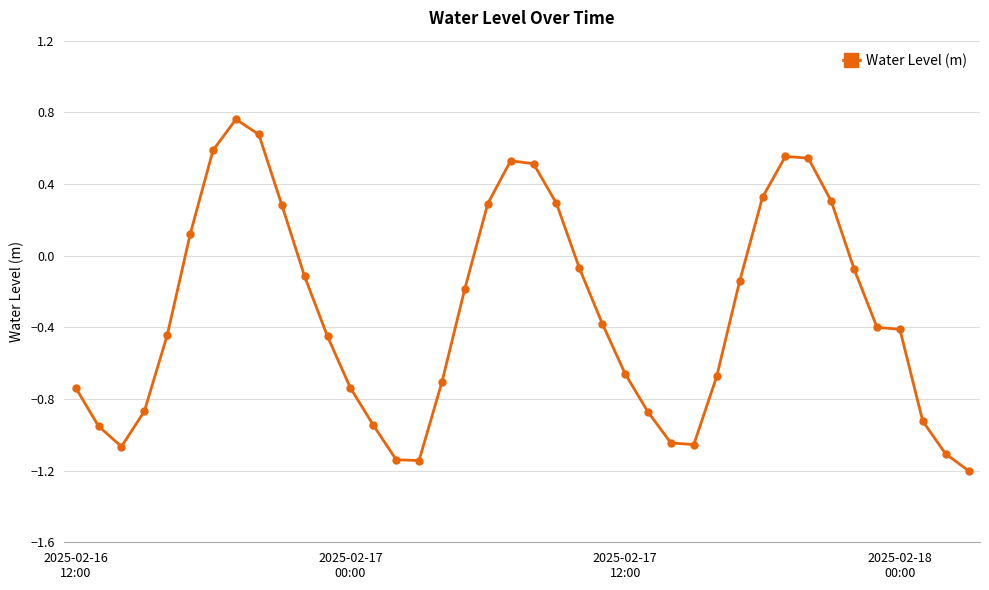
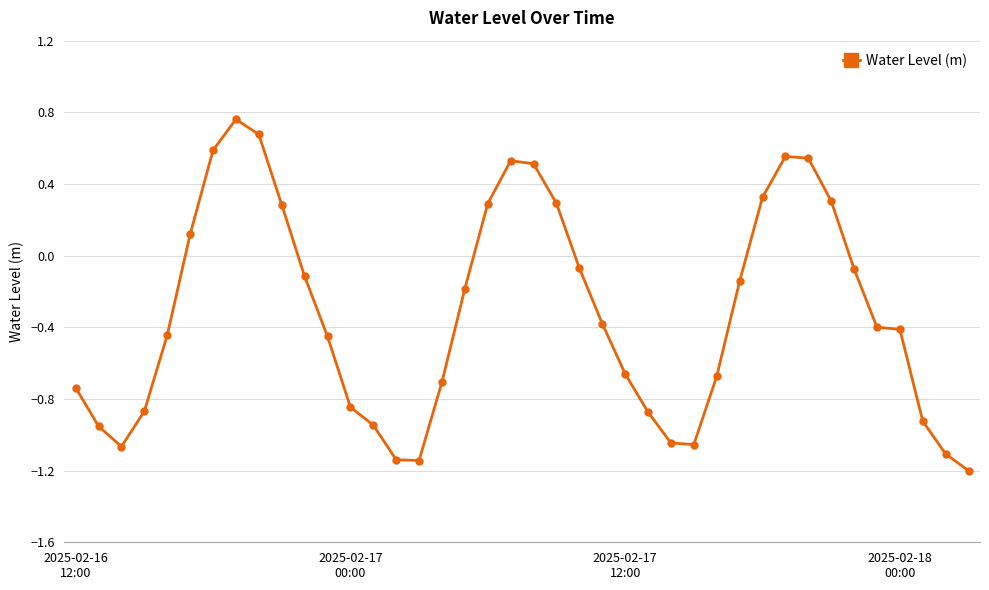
  {
    "2025-02-16 12:00": -0.74,
-   "2025-02-17 00:00": -0.74,
+   "2025-02-17 00:00": -0.85,
    "2025-02-17 12:00": -0.66,
    "2025-02-18 00:00": -0.41
  }
